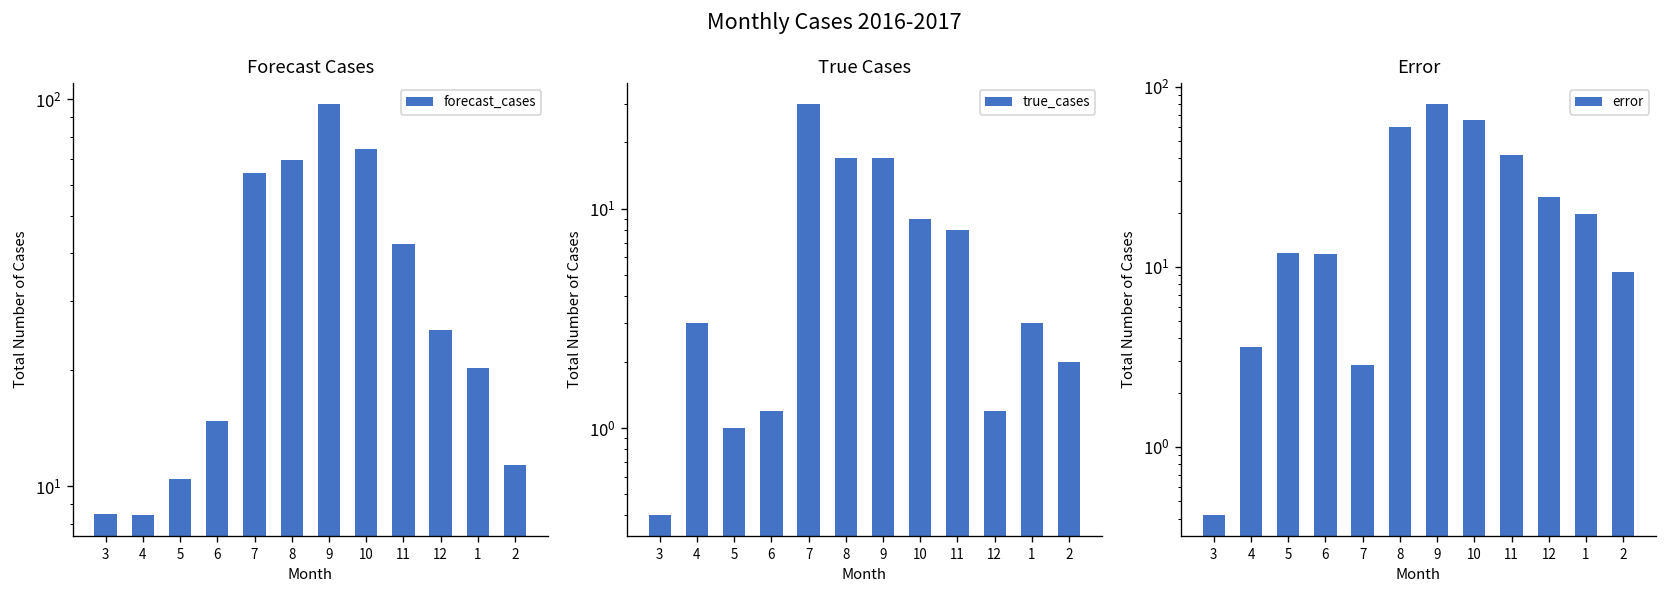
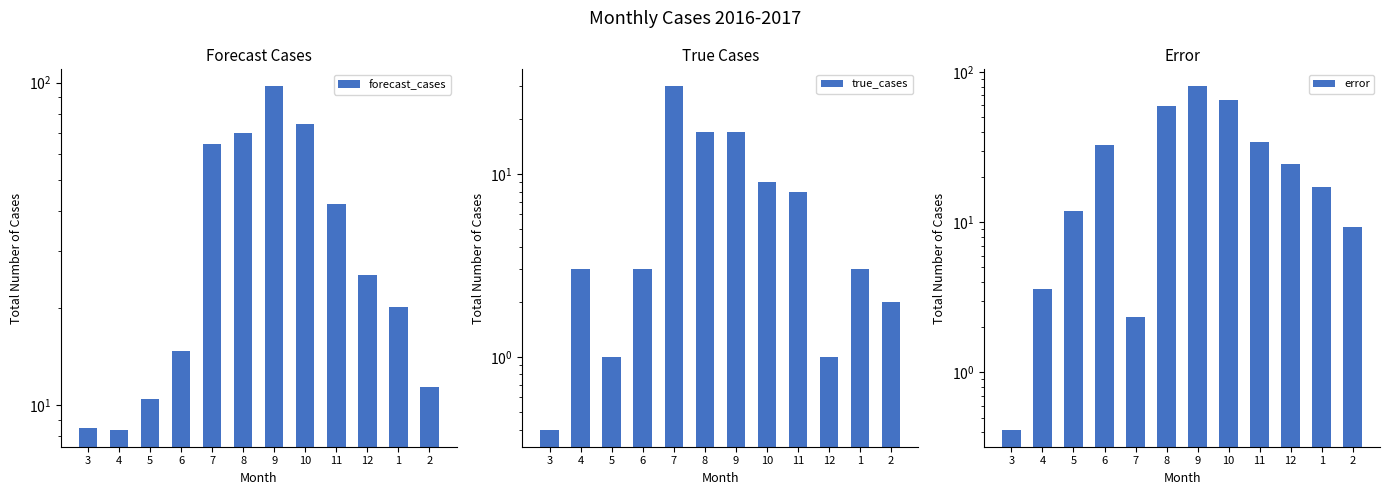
  {
    "Forecast Cases": {
      "3": 8.5,
      "4": 8.4,
      "5": 10.4,
      "6": 15,
      "7": 64,
      "8": 70,
      "9": 97,
      "10": 74,
      "11": 42,
      "12": 25,
      "1": 20,
      "2": 11.4
    },
    "True Cases": {
      "3": 0.4,
      "4": 3.0,
      "5": 1.0,
-     "6": 1.2,
+     "6": 3.0,
      "7": 30,
      "8": 17,
      "9": 17,
      "10": 9,
      "11": 8,
-     "12": 1.2,
+     "12": 1.0,
      "1": 3.0,
      "2": 2.0
    },
    "Error": {
      "3": 0.4,
      "4": 3.6,
      "5": 12,
-     "6": 12,
-     "7": 2.8,
+     "6": 33,
+     "7": 2.3,
      "8": 59,
      "9": 80,
      "10": 70,
-     "11": 42,
+     "11": 34,
      "12": 24,
-     "1": 20,
+     "1": 17,
      "2": 9
    }
  }
